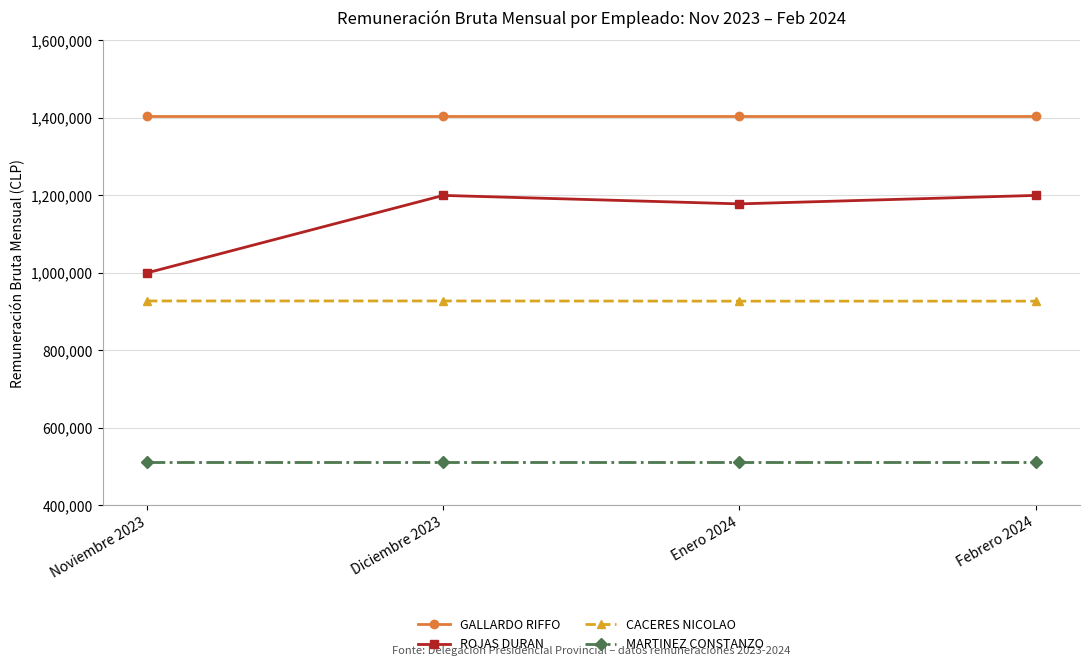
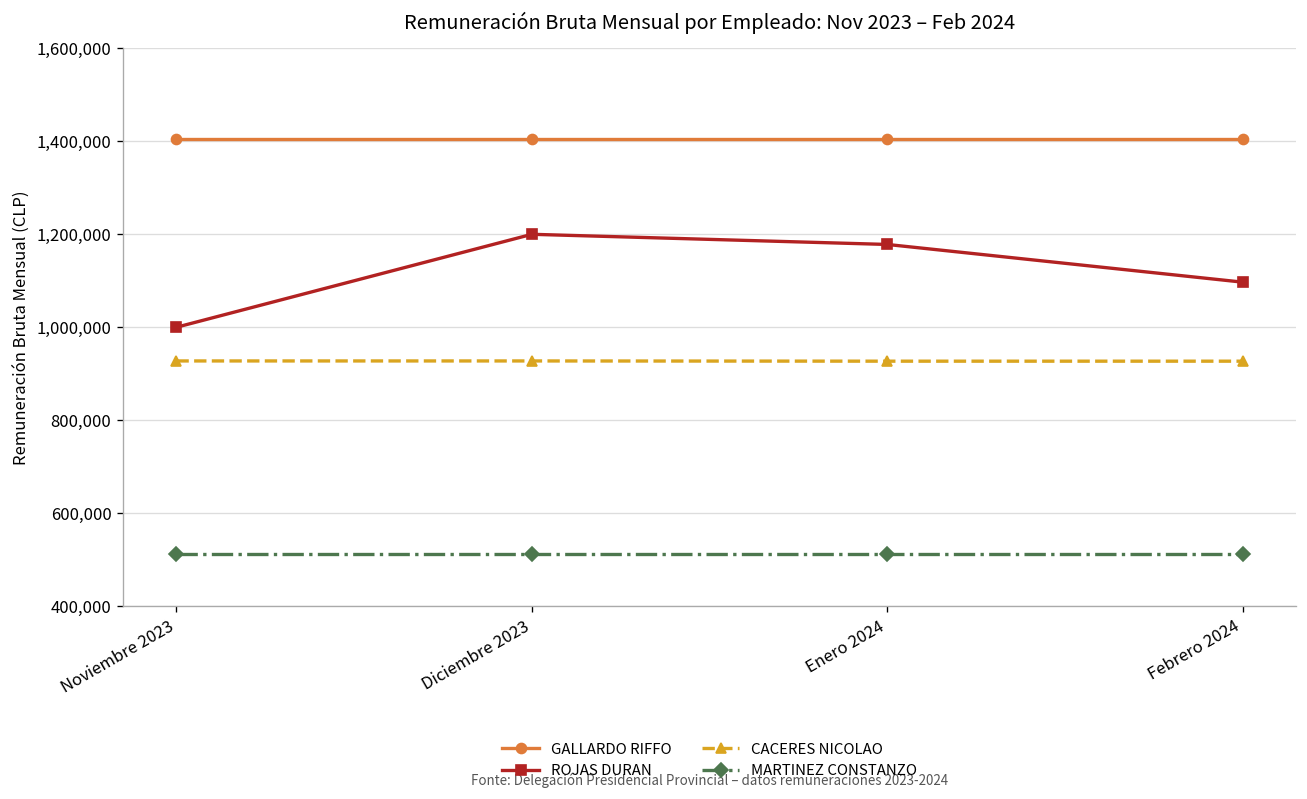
  {
    "ROJAS DURAN": {
      "Noviembre 2023": "1,000,000",
      "Diciembre 2023": "1,200,000",
      "Enero 2024": "1,180,000",
-     "Febrero 2024": "1,200,000"
+     "Febrero 2024": "1,100,000"
    },
    "MARTINEZ CONSTANZO": {
      "Noviembre 2023": "510,000",
      "Diciembre 2023": "510,000",
      "Enero 2024": "510,000",
      "Febrero 2024": "510,000"
    }
  }
